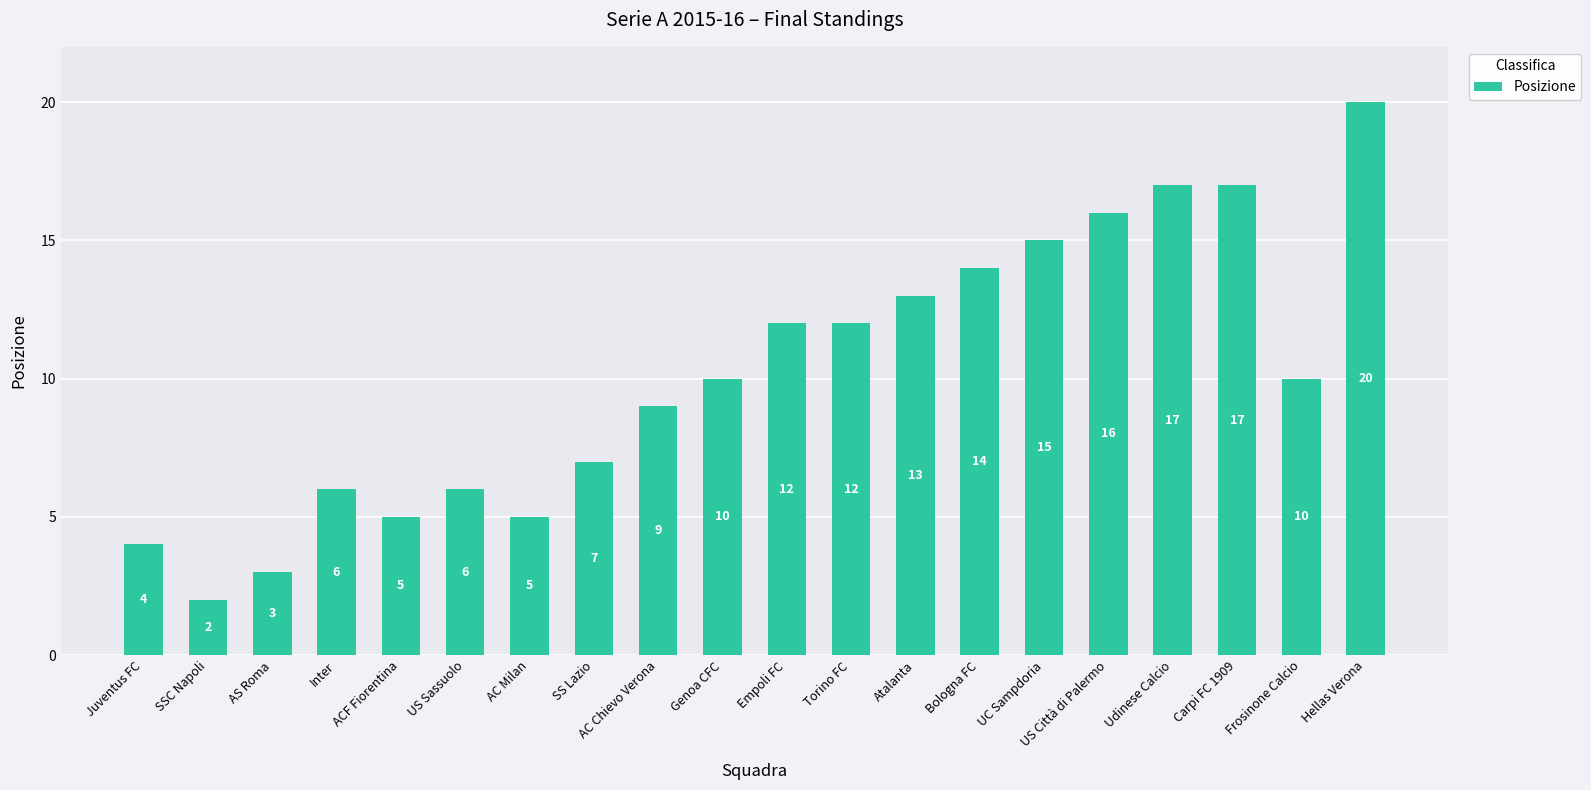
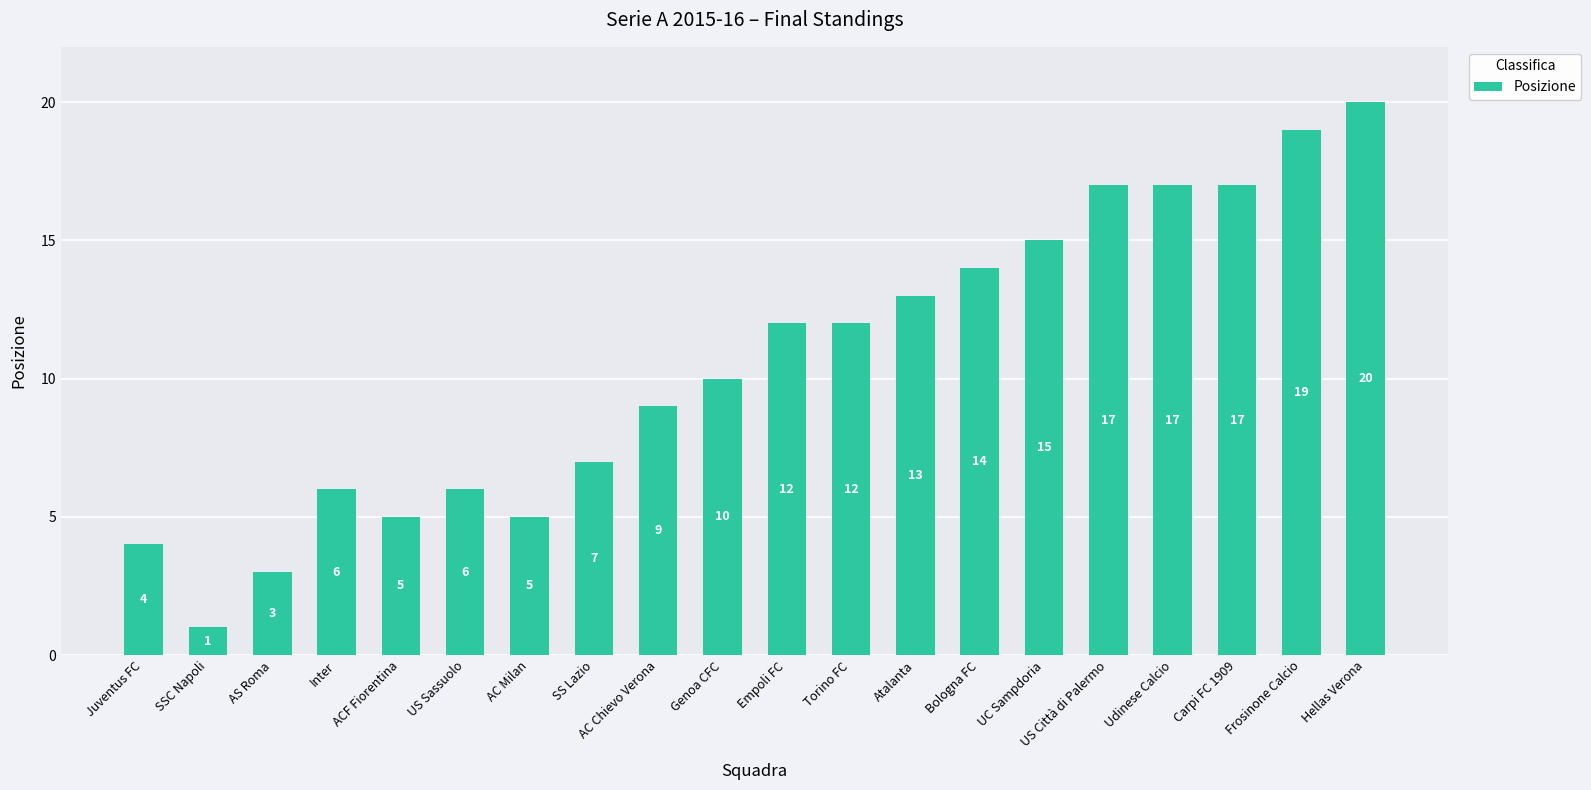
  {
    "Juventus FC": 4,
-   "SSC Napoli": 2,
+   "SSC Napoli": 1,
    "AS Roma": 3,
    "Inter": 6,
    "ACF Fiorentina": 5,
    "US Sassuolo": 6,
    "AC Milan": 5,
    "SS Lazio": 7,
    "AC Chievo Verona": 9,
    "Genoa CFC": 10,
    "Empoli FC": 12,
    "Torino FC": 12,
    "Atalanta": 13,
    "Bologna FC": 14,
    "UC Sampdoria": 15,
-   "US Città di Palermo": 16,
+   "US Città di Palermo": 17,
    "Udinese Calcio": 17,
    "Carpi FC 1909": 17,
-   "Frosinone Calcio": 10,
+   "Frosinone Calcio": 19,
    "Hellas Verona": 20
  }
